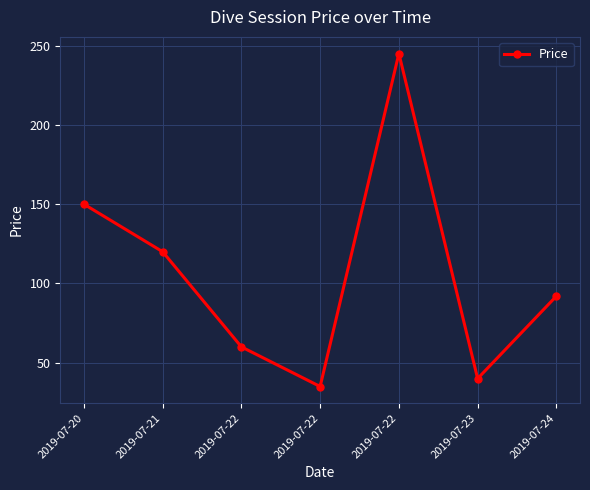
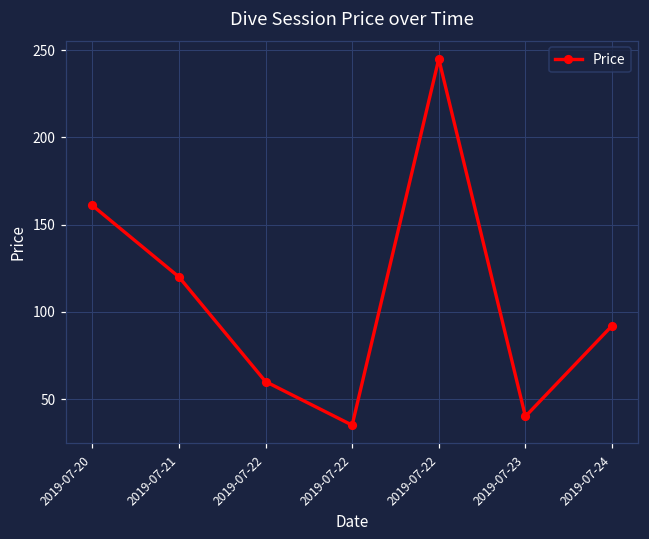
  {
-   "2019-07-20": 150,
+   "2019-07-20": 161,
    "2019-07-21": 120,
    "2019-07-23": 40,
    "2019-07-24": 92
  }
